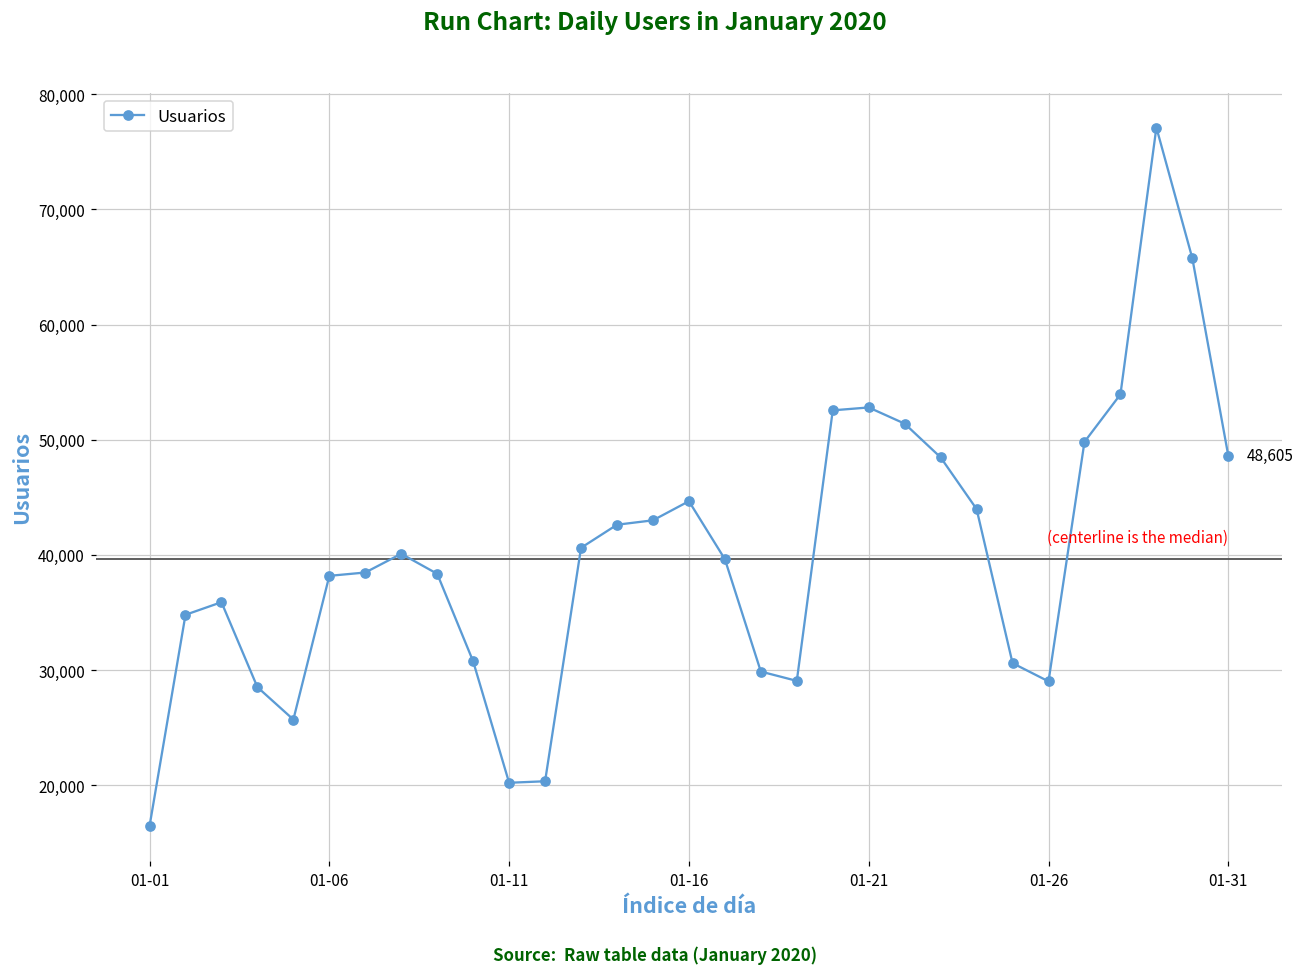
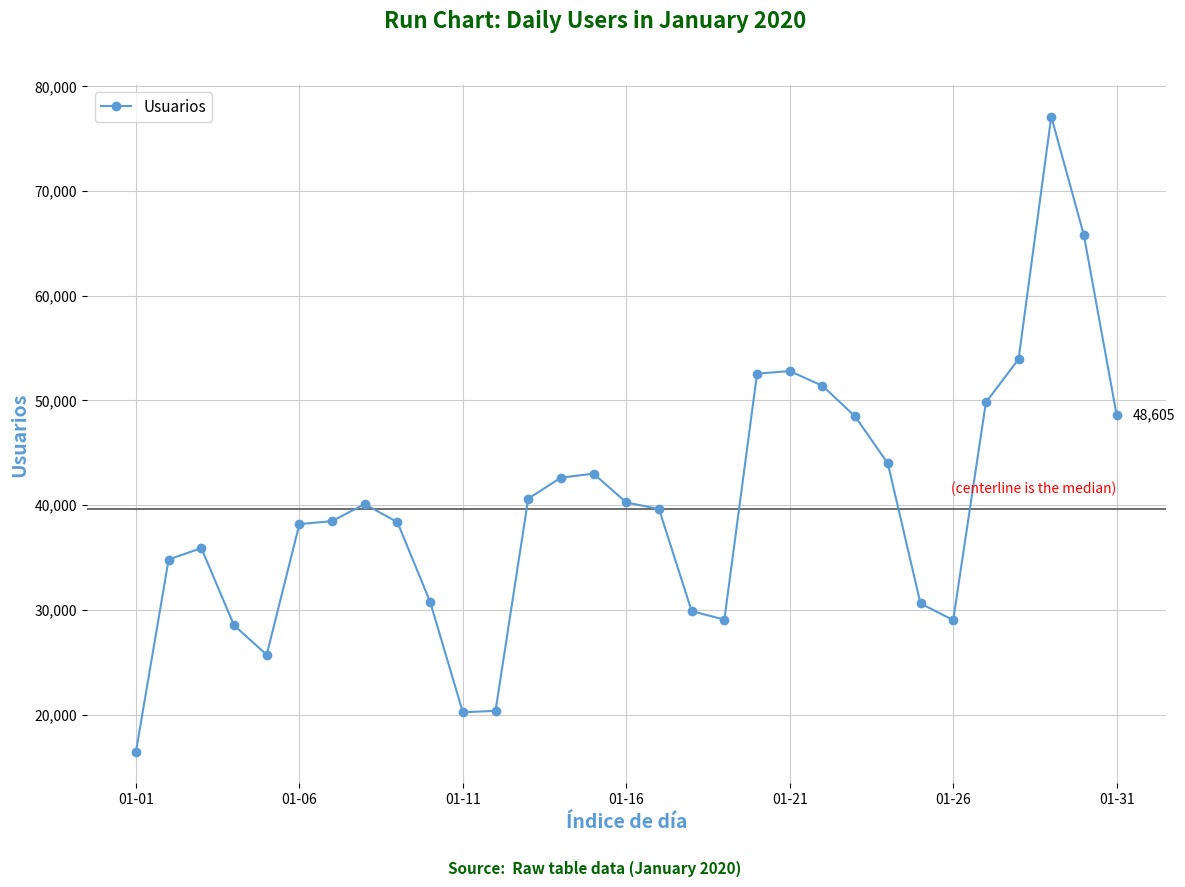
  {
    "01-01": "16,400",
    "01-06": "38,200",
    "01-11": "20,200",
-   "01-16": "44,700",
+   "01-16": "40,300",
    "01-21": "52,800",
    "01-26": "29,000"
  }
